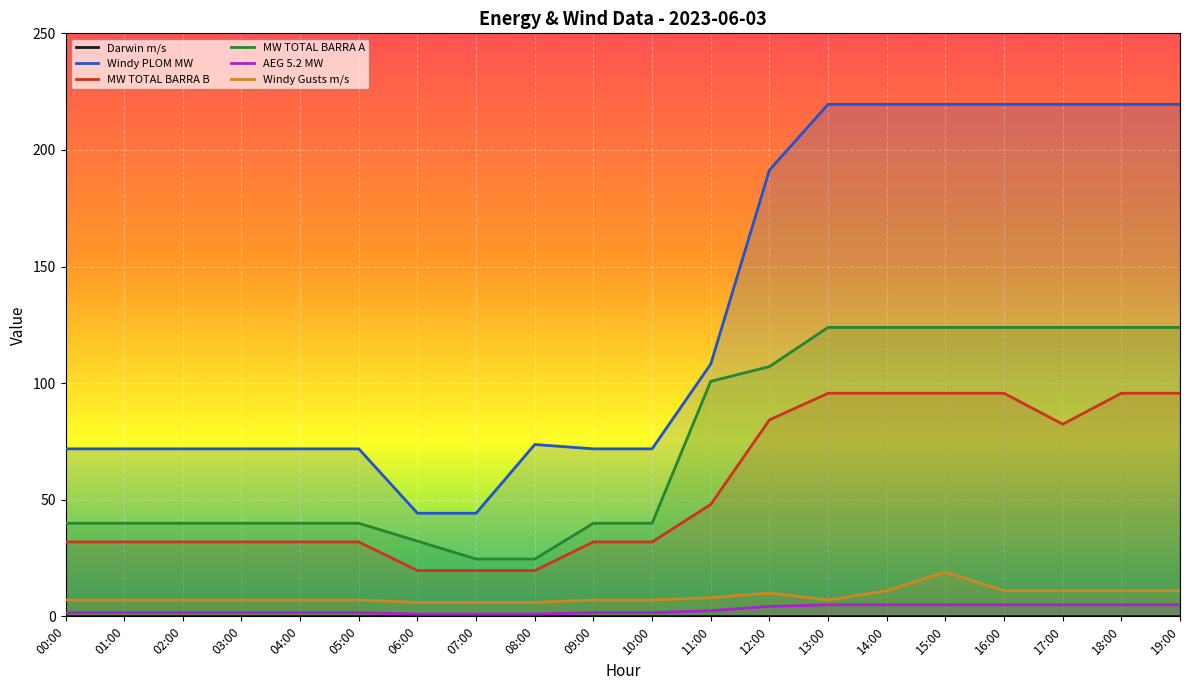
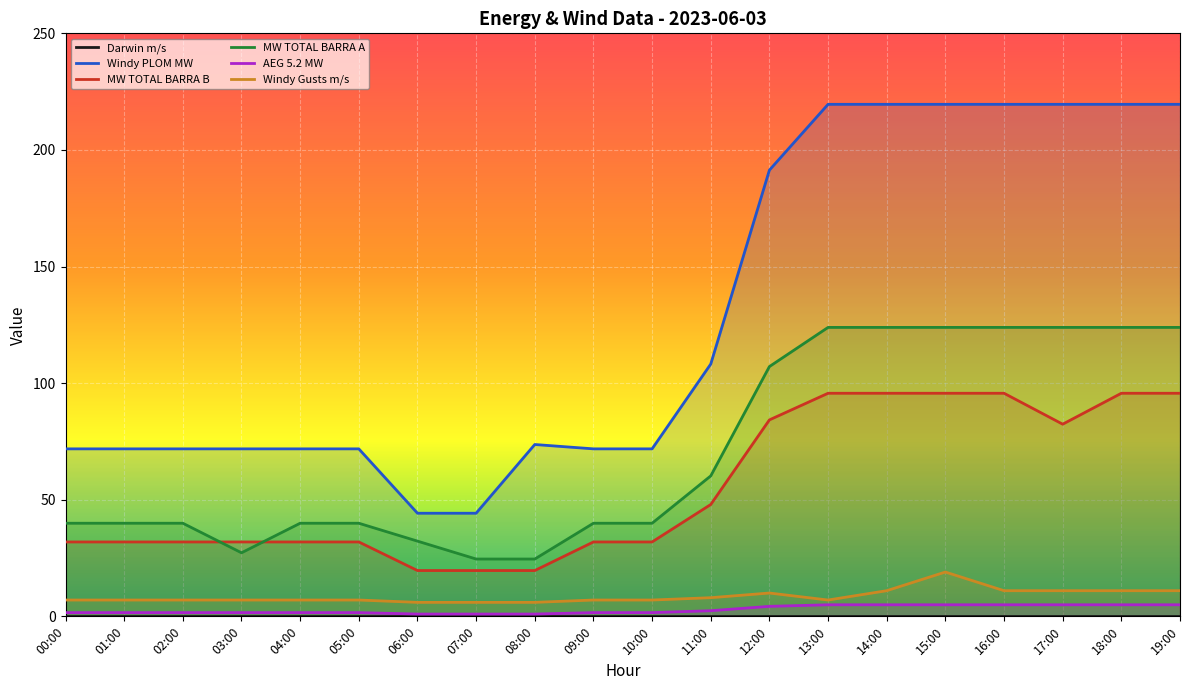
  {
    "Darwin m/s": {
      "00:00": 0,
      "01:00": 0,
      "02:00": 0,
      "03:00": 0,
      "04:00": 0,
      "05:00": 0,
      "09:00": 0,
      "10:00": 0,
      "11:00": 0,
      "12:00": 0,
      "13:00": 0,
      "14:00": 0,
      "15:00": 0,
      "16:00": 0,
      "17:00": 0,
      "18:00": 0,
      "19:00": 0
    },
    "Windy PLOM MW": {
      "00:00": 72,
      "01:00": 72,
      "02:00": 72,
      "03:00": 72,
      "04:00": 72,
      "05:00": 72,
      "06:00": 44,
      "07:00": 44,
      "08:00": 74,
      "09:00": 72,
      "10:00": 72,
      "11:00": 108,
      "12:00": 191,
      "13:00": 220,
      "14:00": 220,
      "15:00": 220,
      "16:00": 220,
      "17:00": 220,
      "18:00": 220,
      "19:00": 220
    },
    "MW TOTAL BARRA B": {
      "00:00": 32,
      "01:00": 32,
      "02:00": 32,
      "03:00": 32,
      "04:00": 32,
      "05:00": 32,
      "06:00": 20,
      "07:00": 20,
      "08:00": 20,
      "09:00": 32,
      "10:00": 32,
      "11:00": 48,
      "12:00": 84,
      "13:00": 96,
      "14:00": 96,
      "15:00": 96,
      "16:00": 96,
      "17:00": 82,
      "18:00": 96,
      "19:00": 96
    },
    "MW TOTAL BARRA A": {
      "00:00": 40,
      "01:00": 40,
      "02:00": 40,
-     "03:00": 40,
+     "03:00": 27,
      "04:00": 40,
      "05:00": 40,
      "06:00": 32,
      "07:00": 25,
      "08:00": 25,
      "09:00": 40,
      "10:00": 40,
-     "11:00": 101,
+     "11:00": 60,
      "12:00": 107,
      "13:00": 124,
      "14:00": 124,
      "15:00": 124,
      "16:00": 124,
      "17:00": 124,
      "18:00": 124,
      "19:00": 124
    },
    "AEG 5.2 MW": {
      "00:00": 2,
      "01:00": 2,
      "02:00": 2,
      "03:00": 2,
      "04:00": 2,
      "05:00": 2,
      "09:00": 2,
      "10:00": 2,
      "11:00": 2,
      "12:00": 4,
      "13:00": 5,
      "14:00": 5,
      "15:00": 5,
      "16:00": 5,
      "17:00": 5,
      "18:00": 5,
      "19:00": 5
    },
    "Windy Gusts m/s": {
      "00:00": 7,
      "01:00": 7,
      "02:00": 7,
      "03:00": 7,
      "04:00": 7,
      "05:00": 7,
      "06:00": 6,
      "07:00": 6,
      "08:00": 6,
      "09:00": 7,
      "10:00": 7,
      "11:00": 8,
      "12:00": 10,
      "13:00": 7,
      "14:00": 11,
      "15:00": 19,
      "16:00": 11,
      "17:00": 11,
      "18:00": 11,
      "19:00": 11
    }
  }
